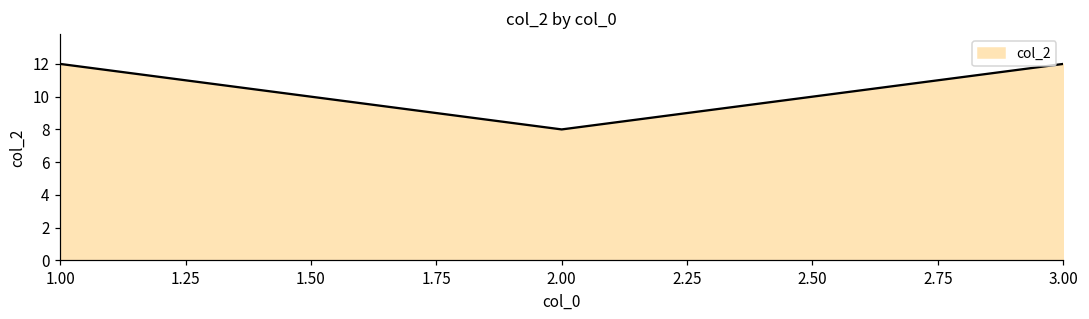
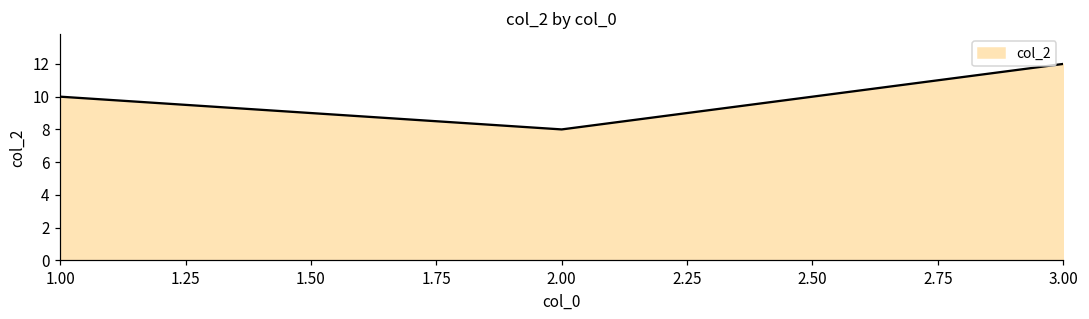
  {
-   "1.00": 12,
+   "1.00": 10,
    "2.00": 8,
    "3.00": 12
  }
